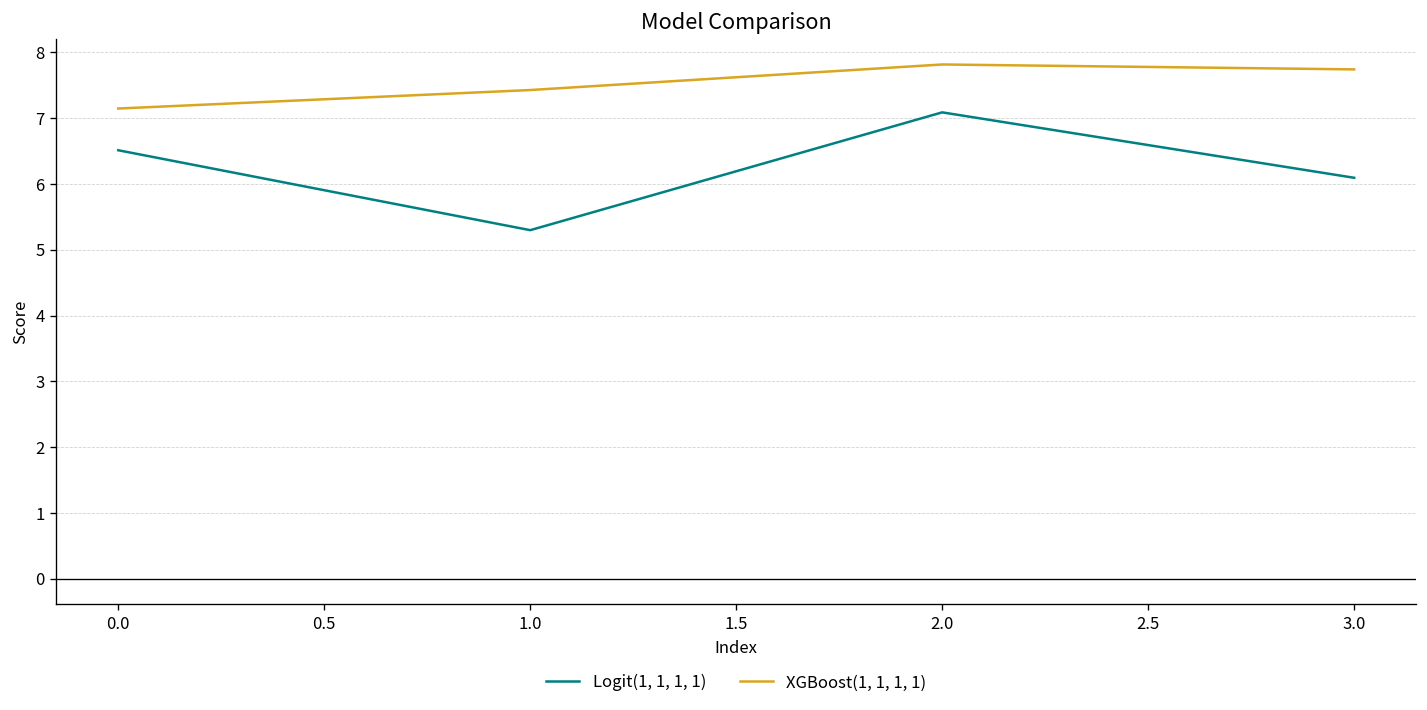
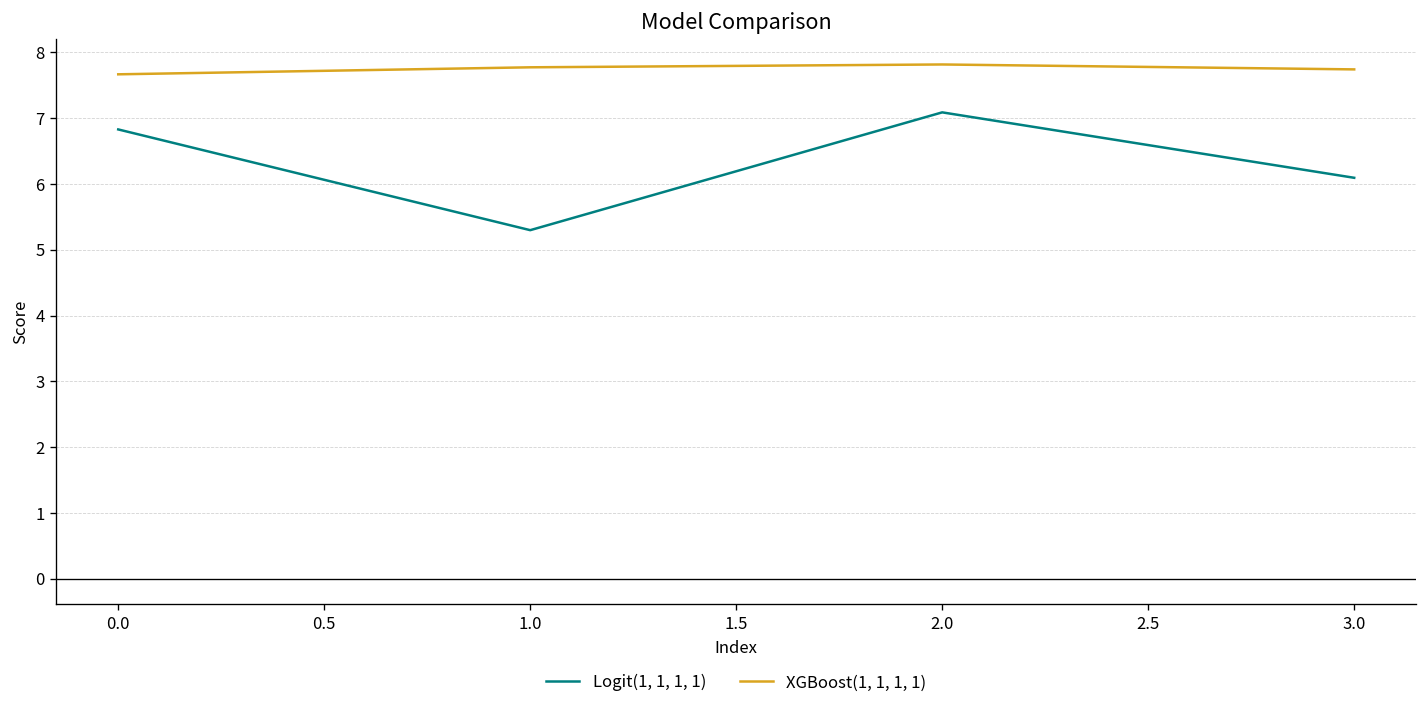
  {
    "Logit(1, 1, 1, 1)": {
-     "0.0": 6.5,
+     "0.0": 6.8,
      "1.0": 5.3,
      "2.0": 7.1,
      "3.0": 6.1
    },
    "XGBoost(1, 1, 1, 1)": {
-     "0.0": 7.1,
-     "1.0": 7.4,
+     "0.0": 7.7,
+     "1.0": 7.8,
      "2.0": 7.8,
      "3.0": 7.7
    }
  }
